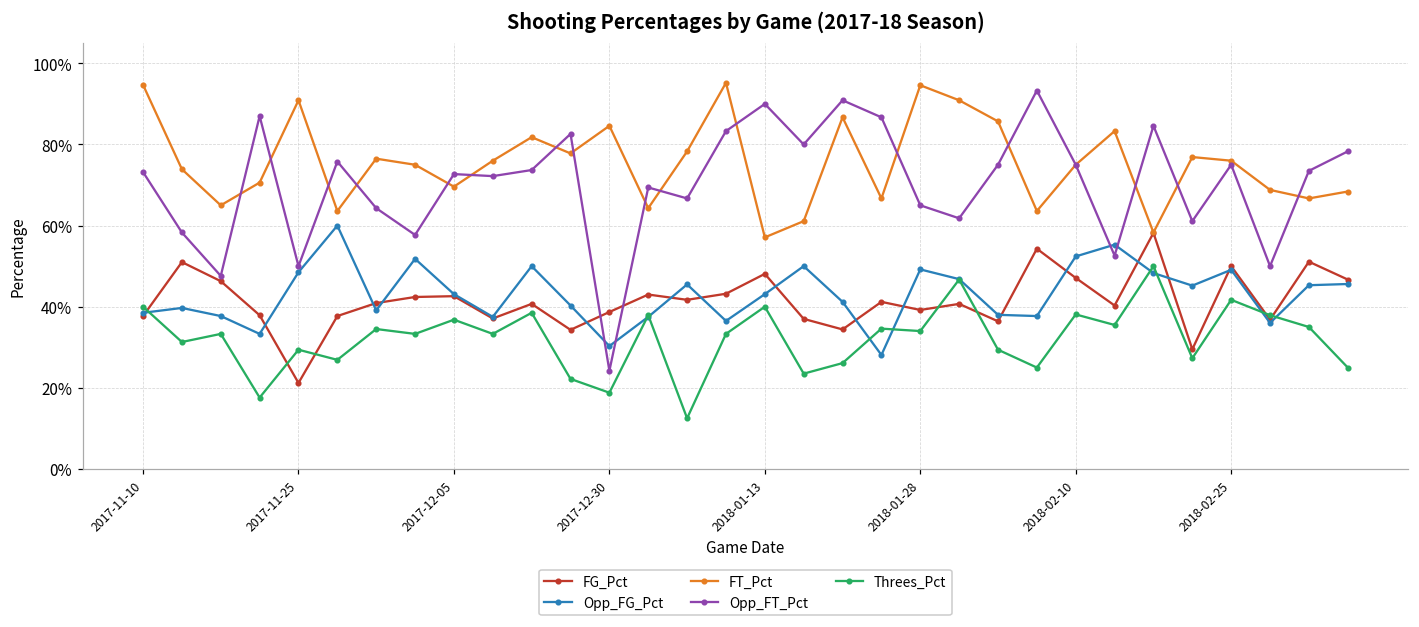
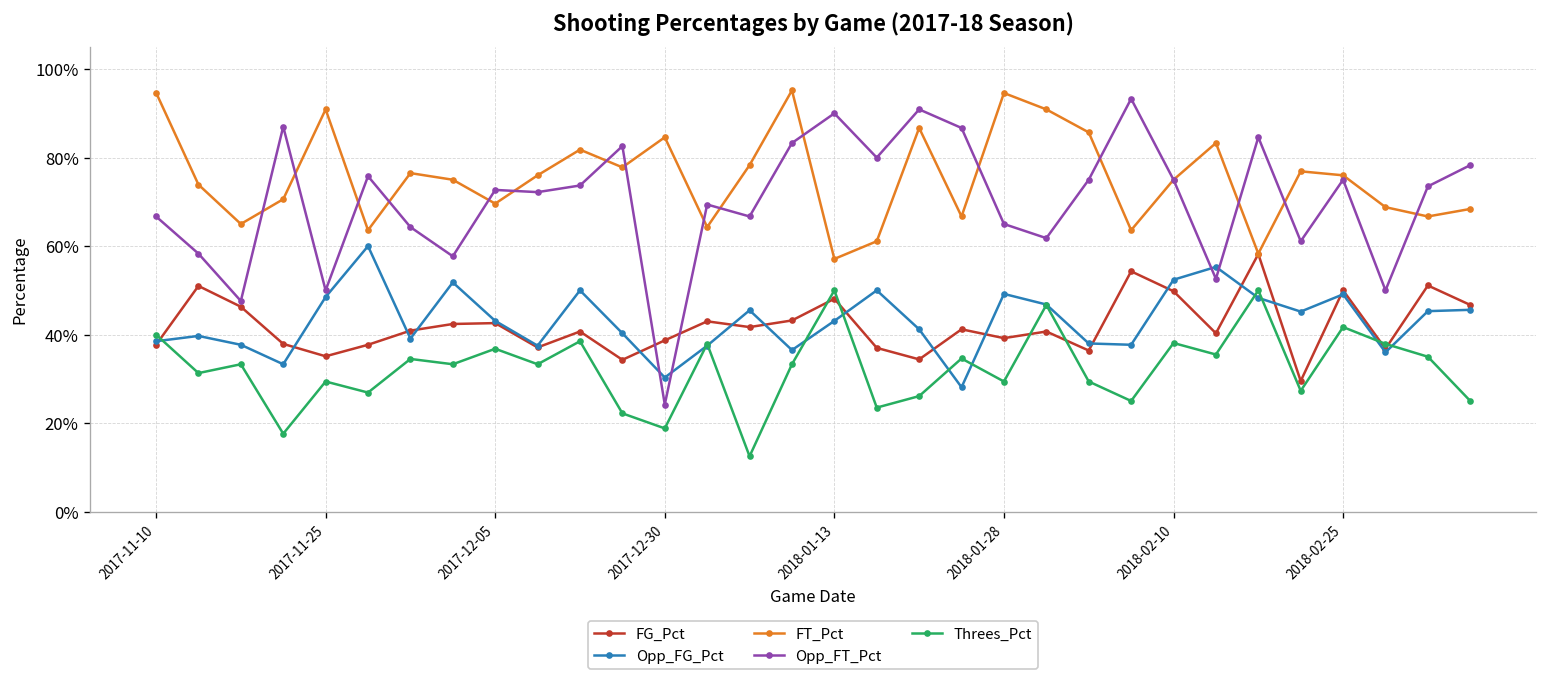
  {
    "FG_Pct": {
      "2017-11-10": "38%",
-     "2017-11-25": "21%",
+     "2017-11-25": "35%",
      "2017-12-30": "39%",
      "2018-01-13": "48%",
      "2018-01-28": "39%",
-     "2018-02-10": "47%",
+     "2018-02-10": "50%",
      "2018-02-25": "50%"
    },
    "Opp_FG_Pct": {
      "2017-11-10": "39%",
      "2017-11-25": "49%",
      "2017-12-30": "30%",
      "2018-01-13": "43%",
      "2018-01-28": "49%",
      "2018-02-10": "52%",
      "2018-02-25": "49%"
    },
    "FT_Pct": {
      "2017-11-10": "95%",
      "2017-11-25": "91%",
      "2017-12-05": "70%",
      "2017-12-30": "85%",
      "2018-01-13": "57%",
      "2018-01-28": "95%",
      "2018-02-25": "76%"
    },
    "Opp_FT_Pct": {
-     "2017-11-10": "73%",
+     "2017-11-10": "67%",
      "2017-11-25": "50%",
      "2017-12-05": "73%",
      "2017-12-30": "24%",
      "2018-01-13": "90%",
      "2018-01-28": "65%",
      "2018-02-25": "75%"
    },
    "Threes_Pct": {
      "2017-11-10": "40%",
      "2017-11-25": "29%",
      "2017-12-05": "37%",
      "2017-12-30": "19%",
-     "2018-01-13": "40%",
-     "2018-01-28": "34%",
+     "2018-01-13": "50%",
+     "2018-01-28": "29%",
      "2018-02-10": "38%",
      "2018-02-25": "42%"
    }
  }
